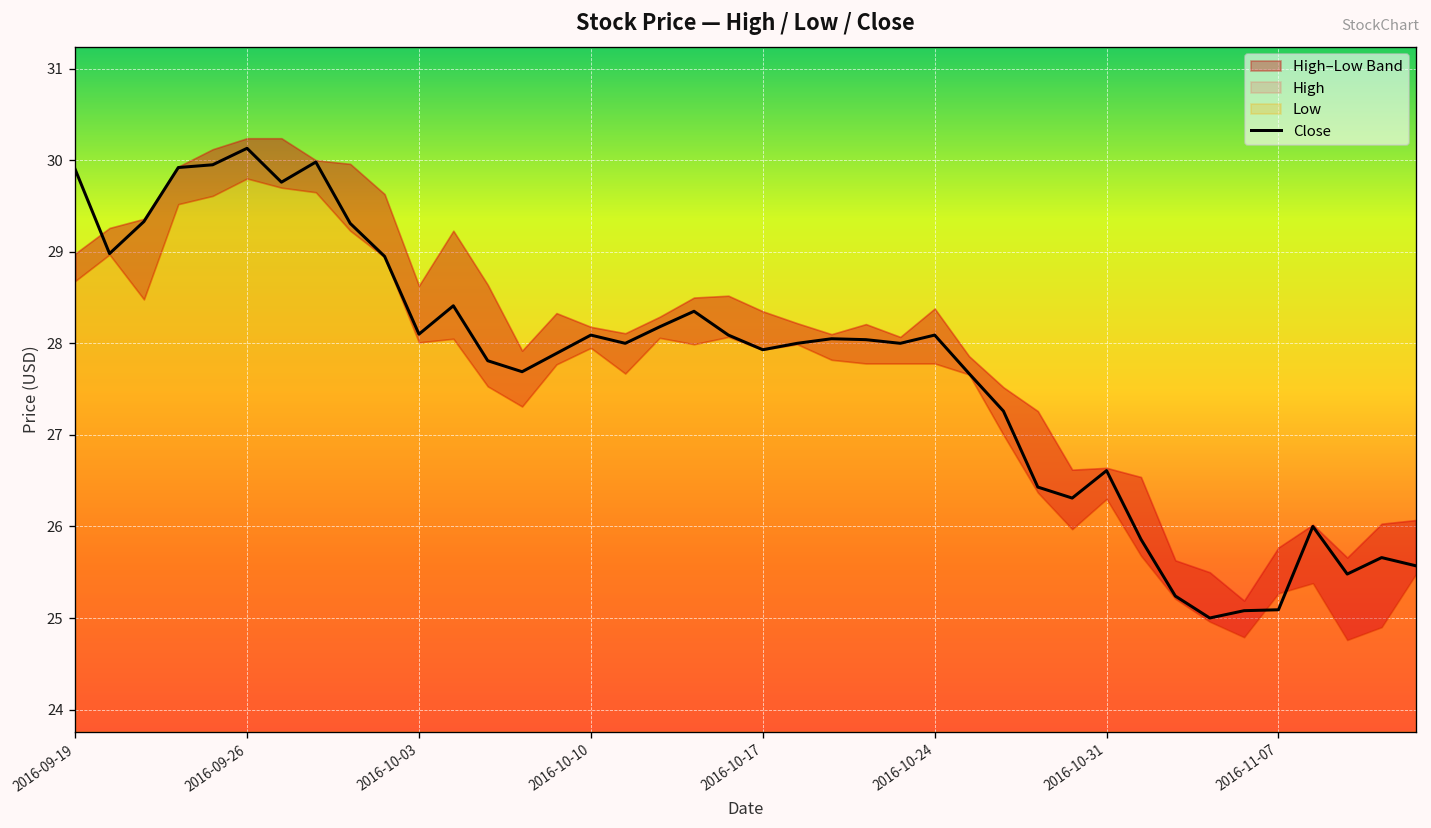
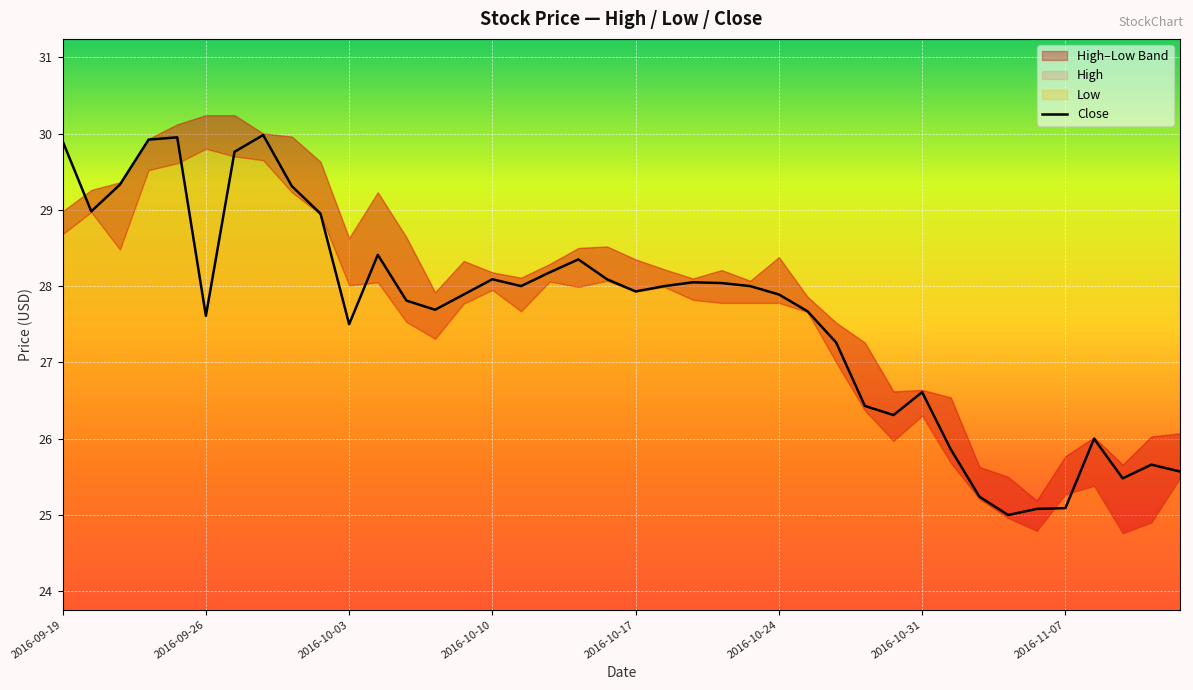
  {
    "Close": {
      "2016-09-19": 29.9,
-     "2016-09-26": 30.1,
-     "2016-10-03": 28.1,
+     "2016-09-26": 27.6,
+     "2016-10-03": 27.5,
      "2016-10-10": 28.1,
-     "2016-10-24": 28.1,
+     "2016-10-24": 27.9,
      "2016-11-07": 25.1
    }
  }
